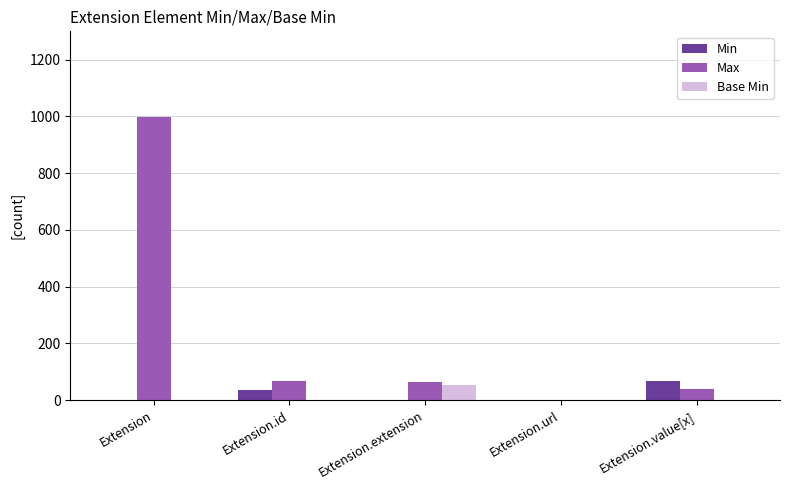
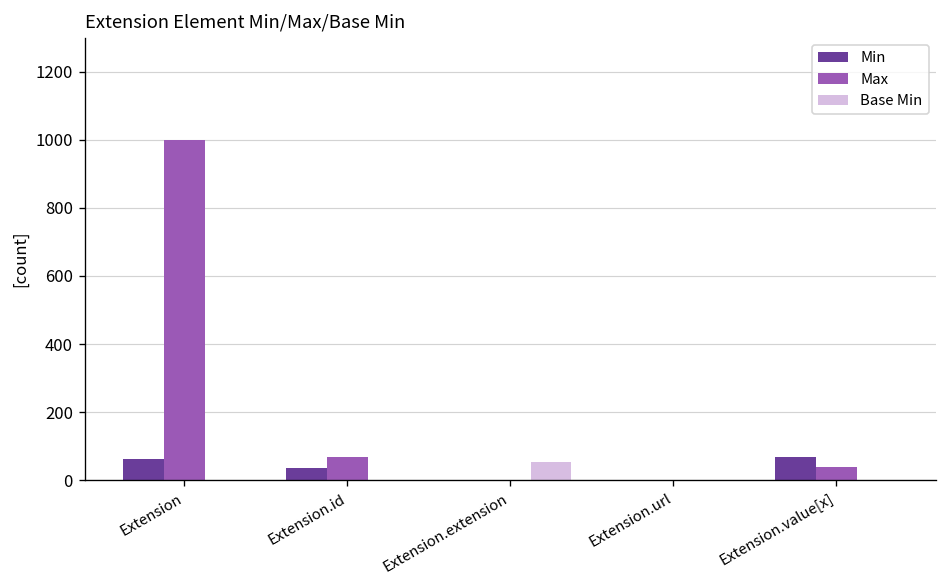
  {
    "Min": {
-     "Extension": 0,
+     "Extension": 60,
      "Extension.id": 40,
      "Extension.extension": 0,
      "Extension.value[x]": 70
    },
    "Max": {
      "Extension": 1000,
      "Extension.id": 70,
-     "Extension.extension": 60,
+     "Extension.extension": 0,
      "Extension.value[x]": 40
    },
    "Base Min": {
      "Extension": 0,
      "Extension.id": 0,
      "Extension.extension": 50,
      "Extension.value[x]": 0
    }
  }
